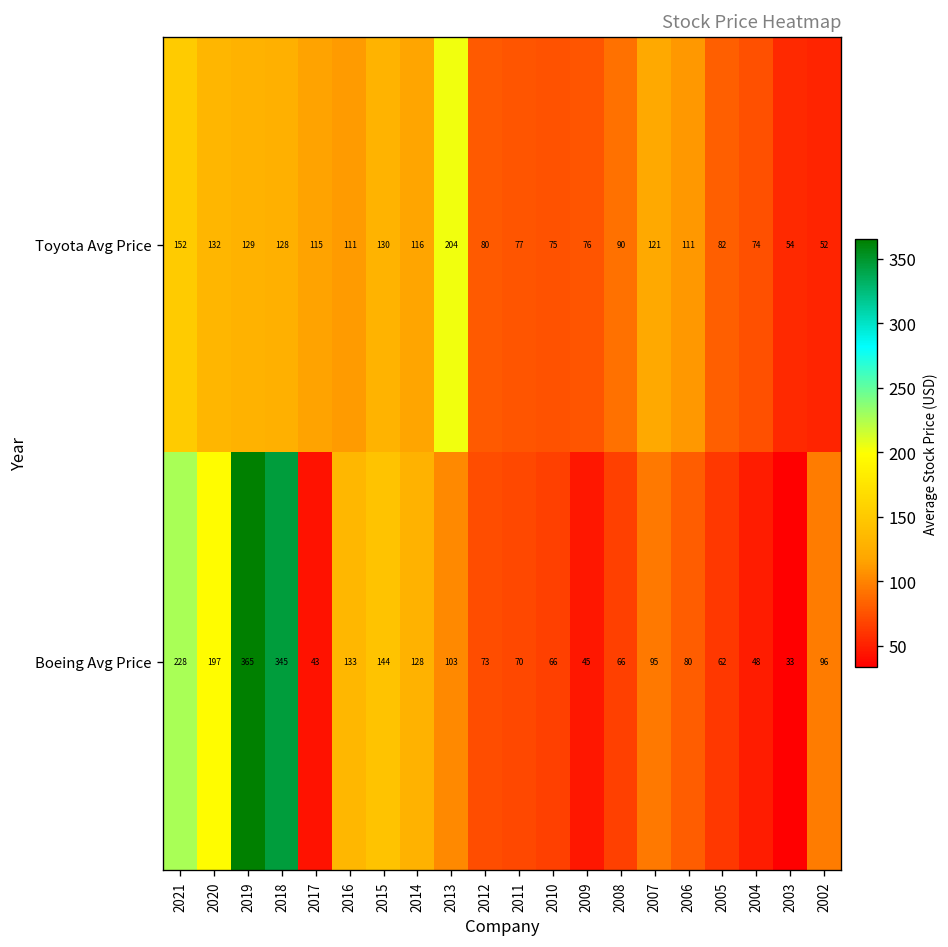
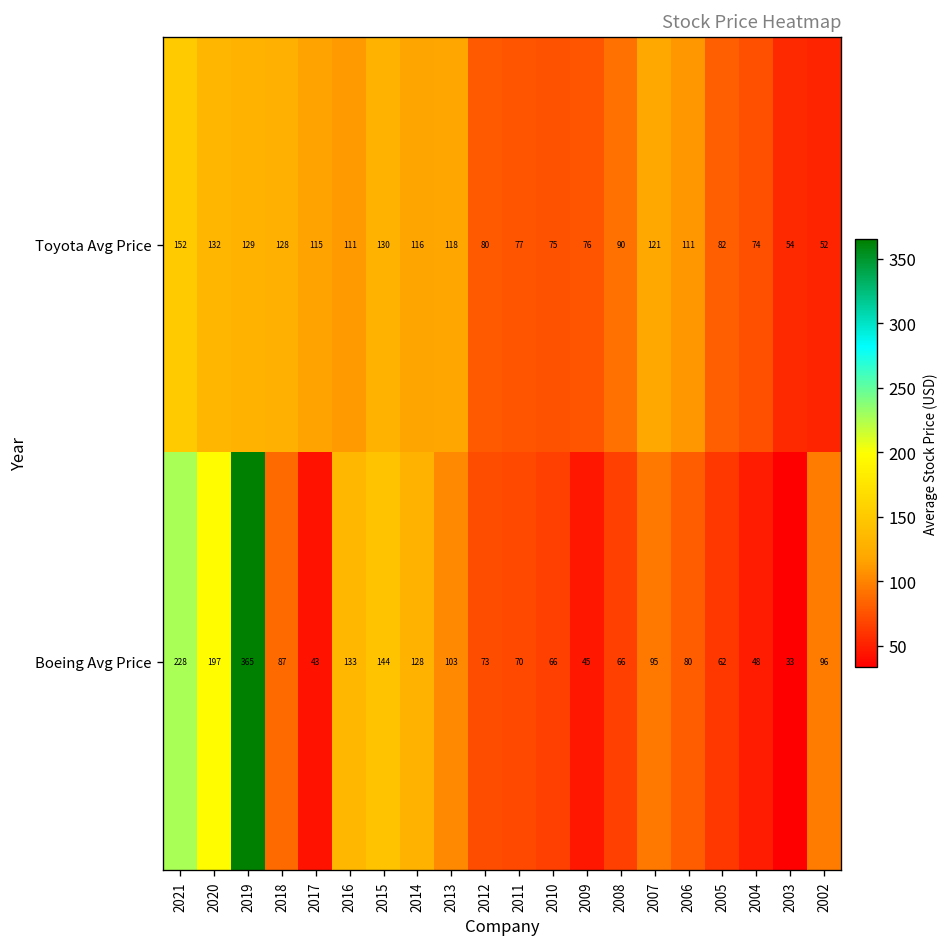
  {
    "Toyota Avg Price": {
      "2021": 152,
      "2020": 132,
      "2019": 129,
      "2018": 128,
      "2017": 115,
      "2016": 111,
      "2015": 130,
      "2014": 116,
-     "2013": 204,
+     "2013": 118,
      "2012": 80,
      "2011": 77,
      "2010": 75,
      "2009": 76,
      "2008": 90,
      "2007": 121,
      "2006": 111,
      "2005": 82,
      "2004": 74,
      "2003": 54,
      "2002": 52
    },
    "Boeing Avg Price": {
      "2021": 228,
      "2020": 197,
      "2019": 365,
-     "2018": 345,
+     "2018": 87,
      "2017": 43,
      "2016": 133,
      "2015": 144,
      "2014": 128,
      "2013": 103,
      "2012": 73,
      "2011": 70,
      "2010": 66,
      "2009": 45,
      "2008": 66,
      "2007": 95,
      "2006": 80,
      "2005": 62,
      "2004": 48,
      "2003": 33,
      "2002": 96
    }
  }
